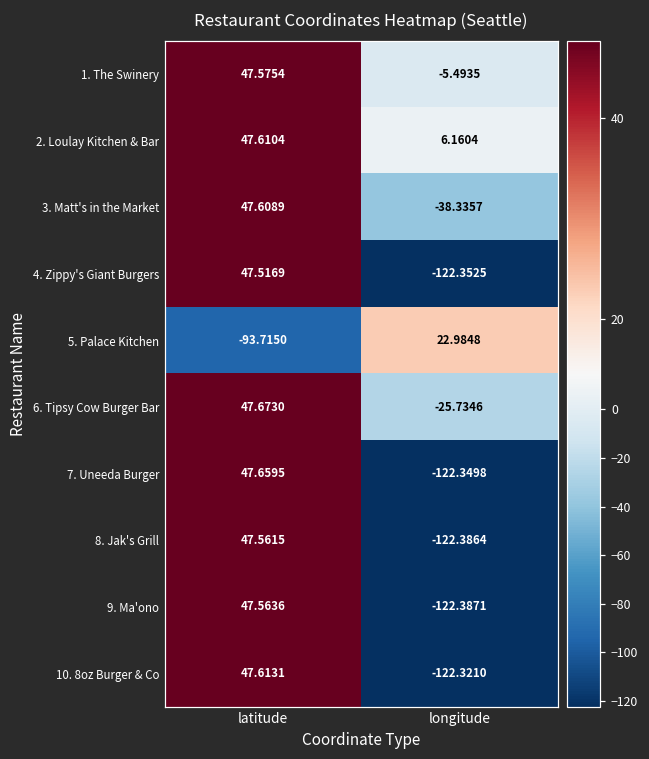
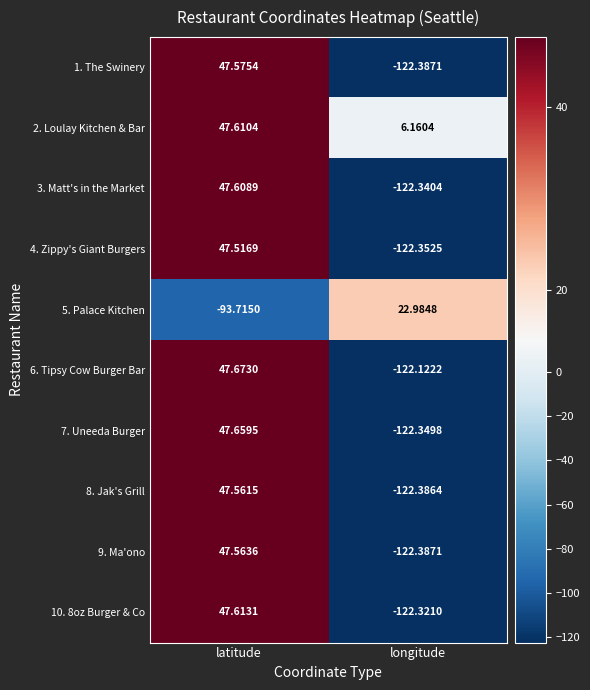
  {
    "1. The Swinery": {
      "latitude": 47.5754,
-     "longitude": -5.4935
+     "longitude": -122.3871
    },
    "2. Loulay Kitchen & Bar": {
      "latitude": 47.6104,
      "longitude": 6.1604
    },
    "3. Matt's in the Market": {
      "latitude": 47.6089,
-     "longitude": -38.3357
+     "longitude": -122.3404
    },
    "4. Zippy's Giant Burgers": {
      "latitude": 47.5169,
      "longitude": -122.3525
    },
    "5. Palace Kitchen": {
      "latitude": -93.7150,
      "longitude": 22.9848
    },
    "6. Tipsy Cow Burger Bar": {
      "latitude": 47.6730,
-     "longitude": -25.7346
+     "longitude": -122.1222
    },
    "7. Uneeda Burger": {
      "latitude": 47.6595,
      "longitude": -122.3498
    },
    "8. Jak's Grill": {
      "latitude": 47.5615,
      "longitude": -122.3864
    },
    "9. Ma'ono": {
      "latitude": 47.5636,
      "longitude": -122.3871
    },
    "10. 8oz Burger & Co": {
      "latitude": 47.6131,
      "longitude": -122.3210
    }
  }
